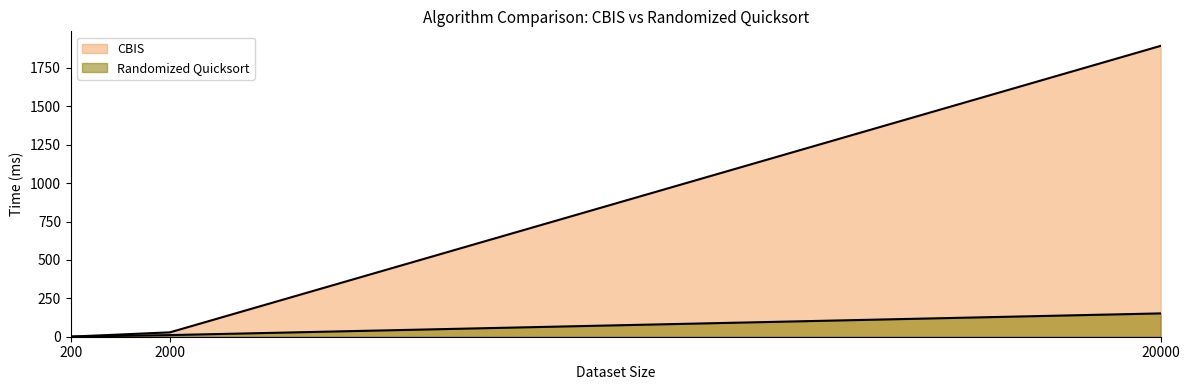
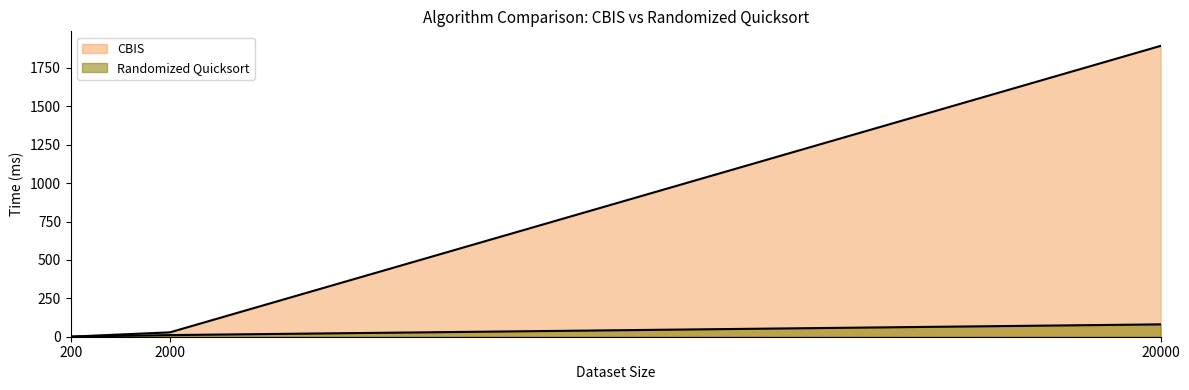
  {
    "CBIS": {
      "2000": 30,
      "20000": 1890
    },
    "Randomized Quicksort": {
      "2000": 10,
-     "20000": 150
+     "20000": 80
    }
  }
